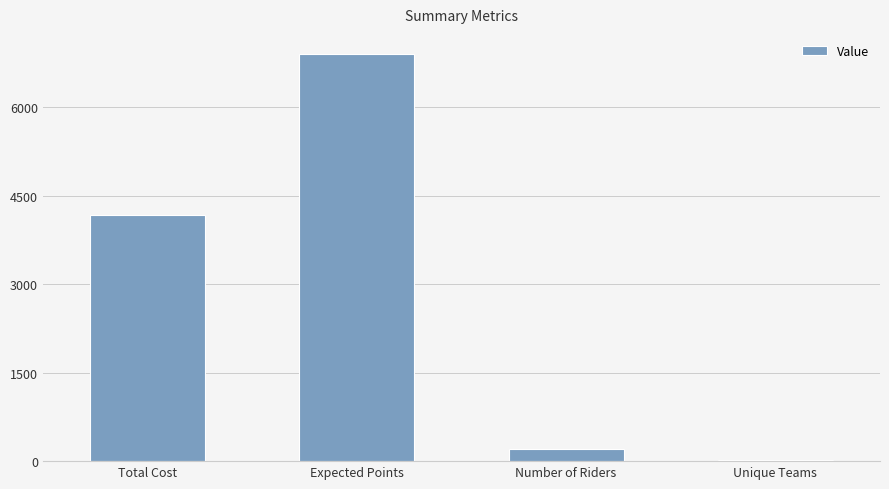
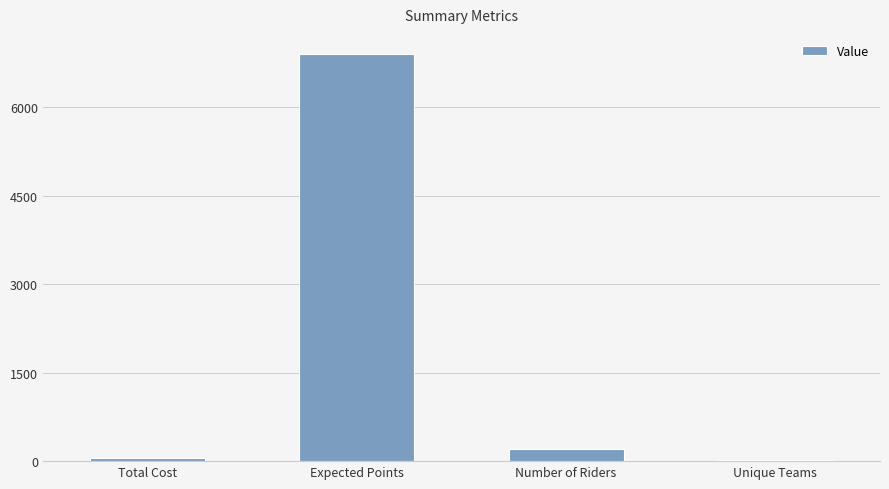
  {
-   "Total Cost": 4200,
+   "Total Cost": 0,
    "Expected Points": 6900,
    "Number of Riders": 200
  }
